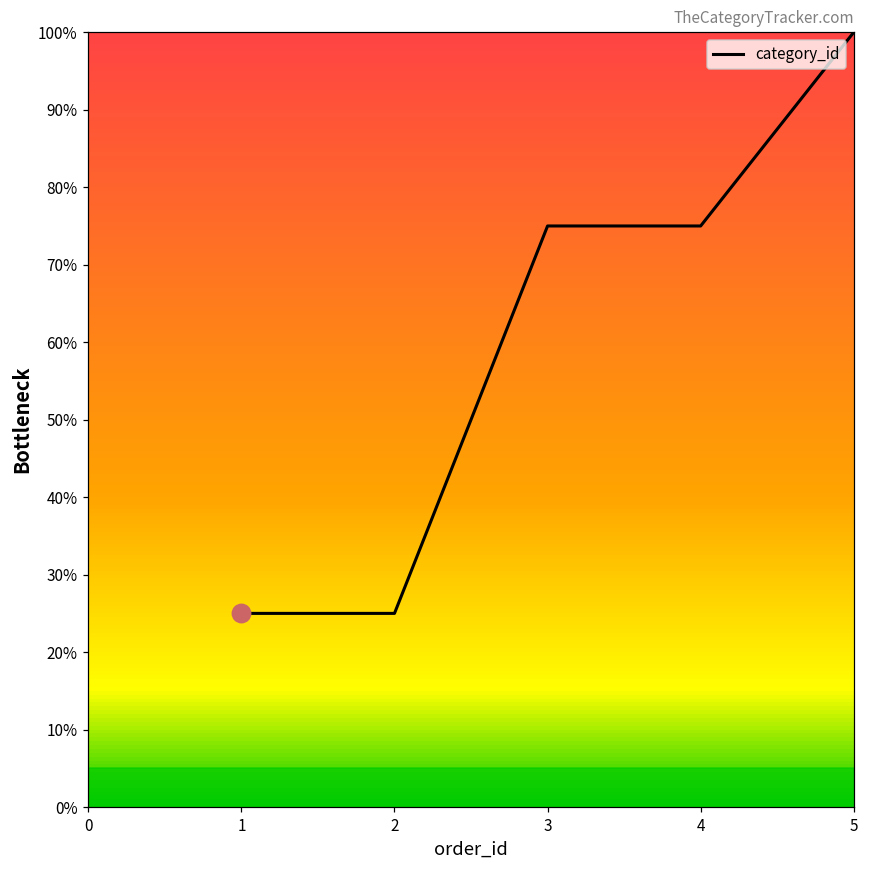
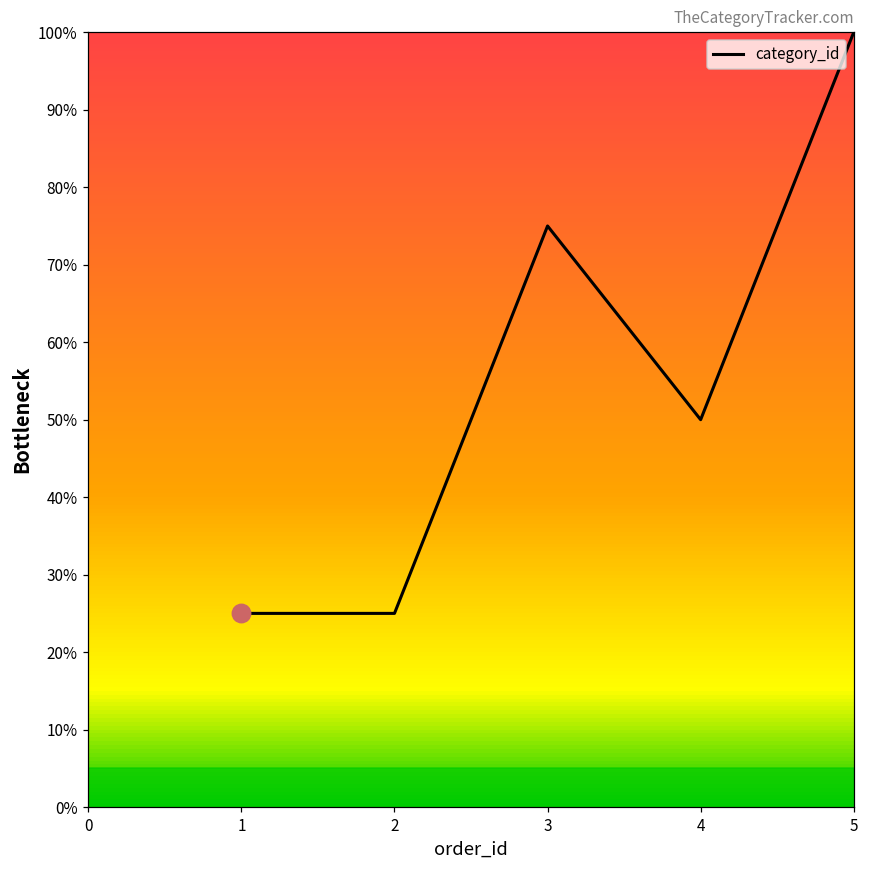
  {
    "category_id": {
      "2": "25%",
      "3": "75%",
-     "4": "75%",
+     "4": "50%",
      "5": "100%"
    }
  }
